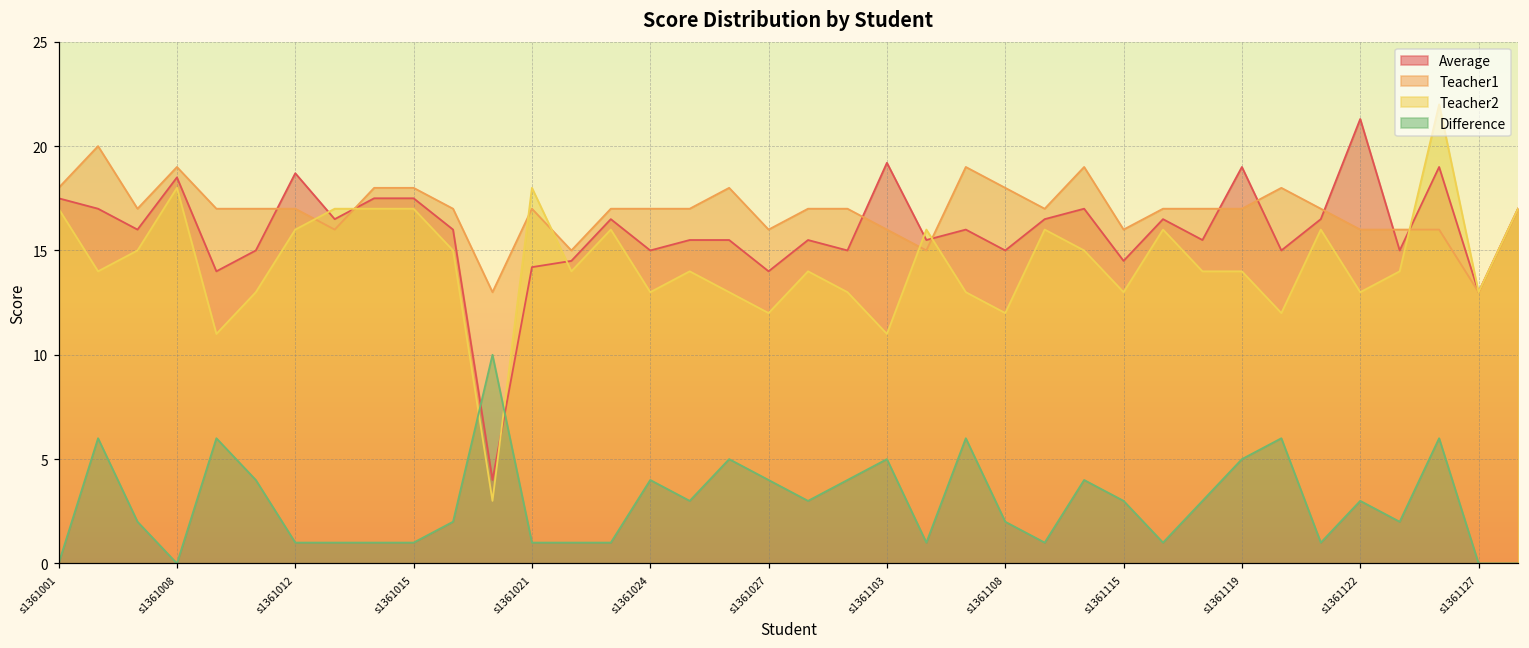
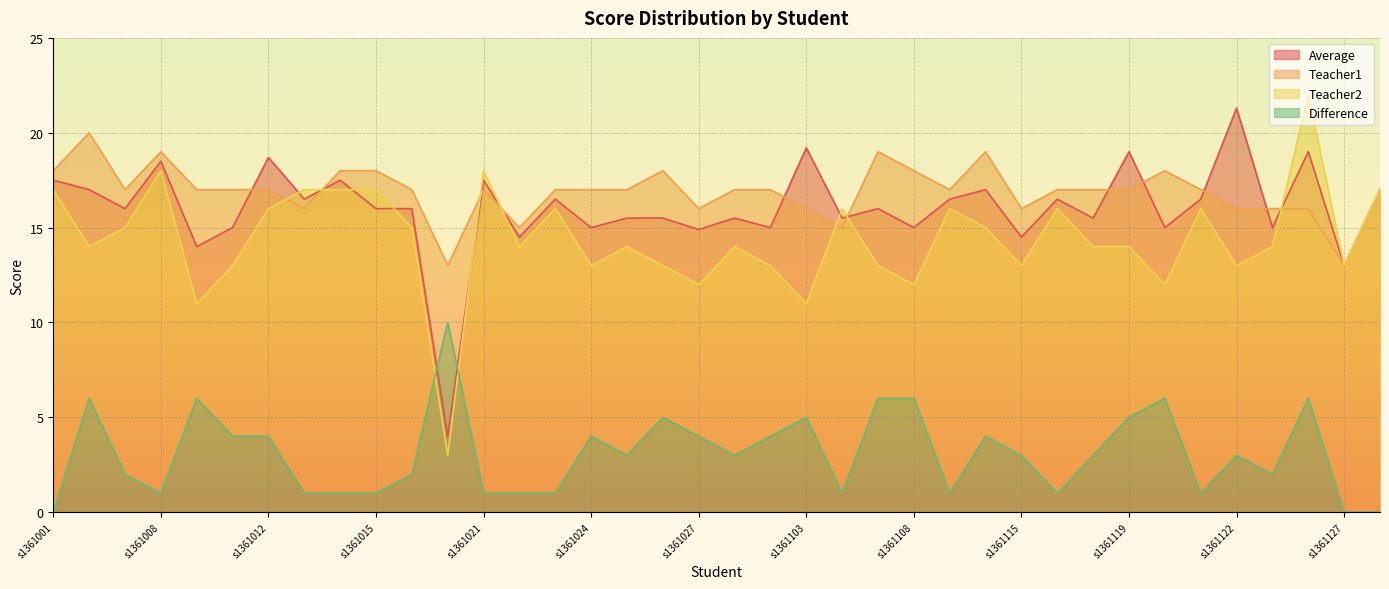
  {
    "Average": {
      "s1361001": 17.5,
      "s1361008": 18.5,
      "s1361012": 18.7,
-     "s1361015": 17.5,
-     "s1361021": 14.2,
+     "s1361015": 16.0,
+     "s1361021": 17.5,
      "s1361024": 15.0,
-     "s1361027": 14.0,
+     "s1361027": 14.9,
      "s1361103": 19.2,
      "s1361108": 15.0,
      "s1361115": 14.5,
      "s1361119": 19.0,
      "s1361122": 21.3
    },
    "Difference": {
      "s1361001": 0,
-     "s1361008": 0,
-     "s1361012": 1,
+     "s1361008": 1,
+     "s1361012": 4,
      "s1361015": 1,
      "s1361021": 1,
      "s1361024": 4,
      "s1361027": 4,
      "s1361103": 5,
-     "s1361108": 2,
+     "s1361108": 6,
      "s1361115": 3,
      "s1361119": 5,
      "s1361122": 3,
      "s1361127": 0
    }
  }
